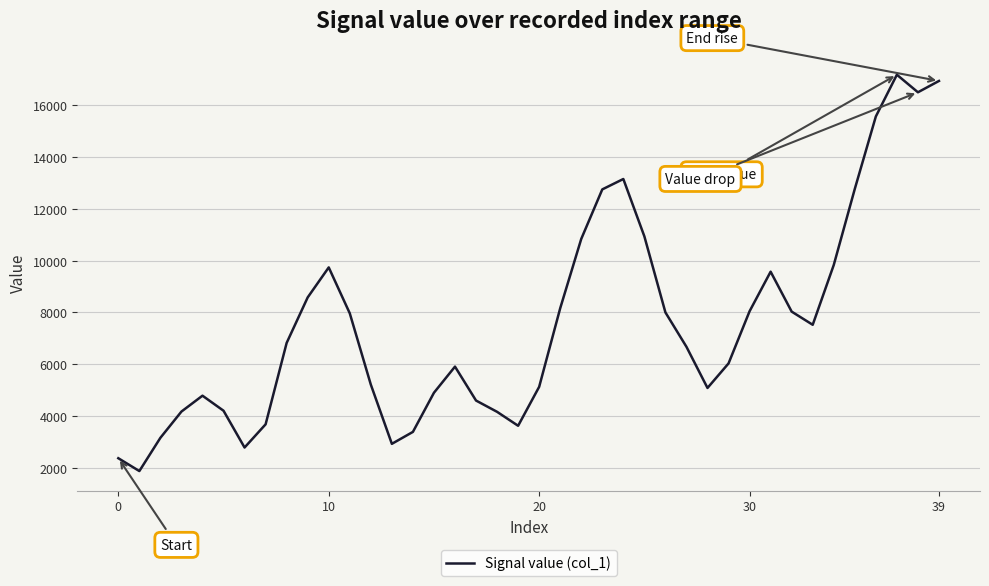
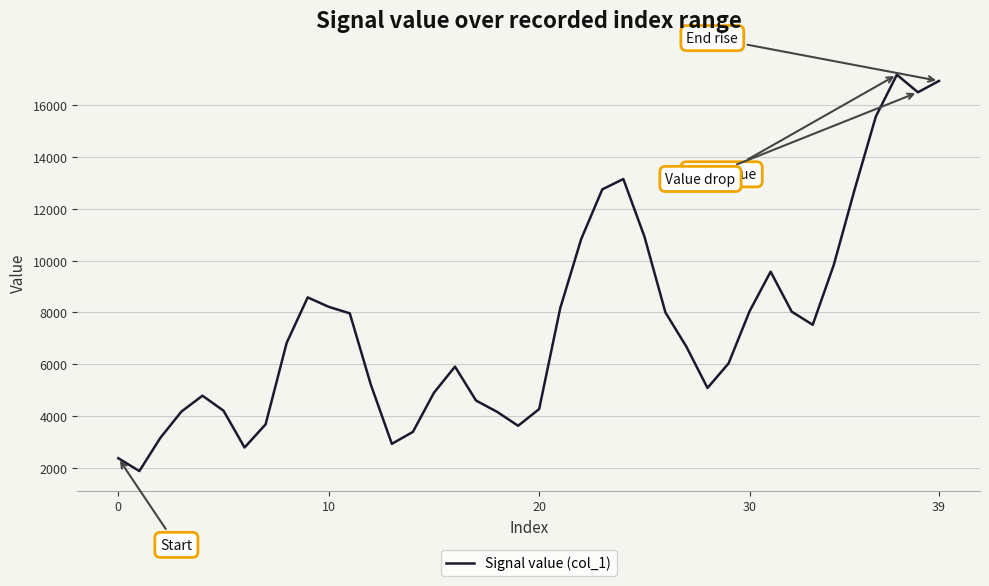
  {
    "0": 2400,
-   "10": 9700,
-   "20": 5100,
+   "10": 8200,
+   "20": 4300,
    "30": 8000,
    "39": 16900
  }
